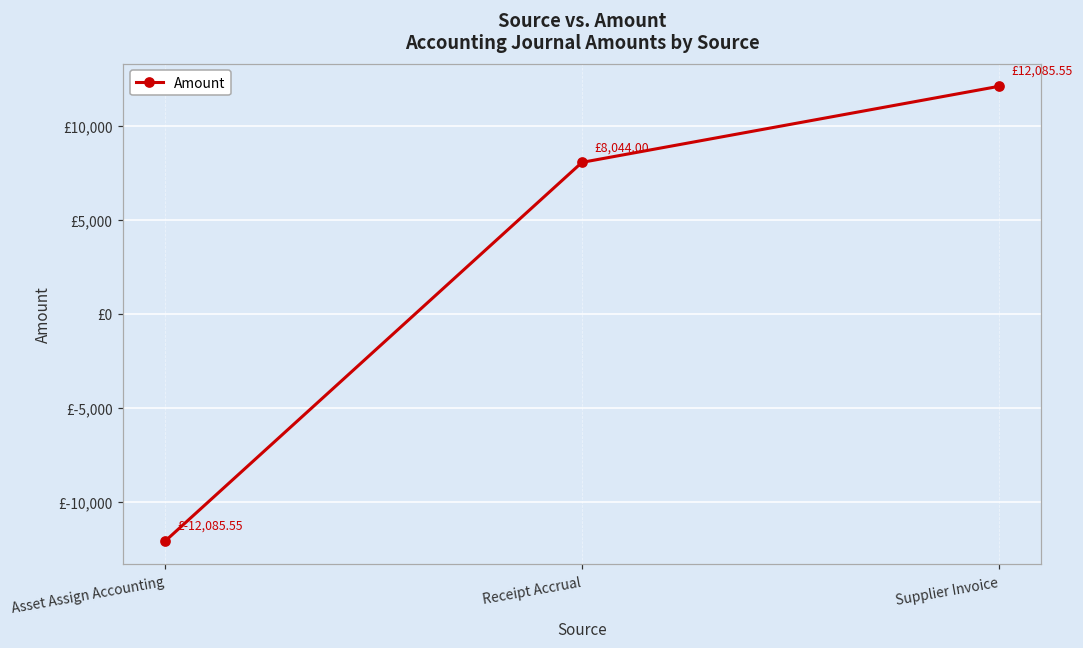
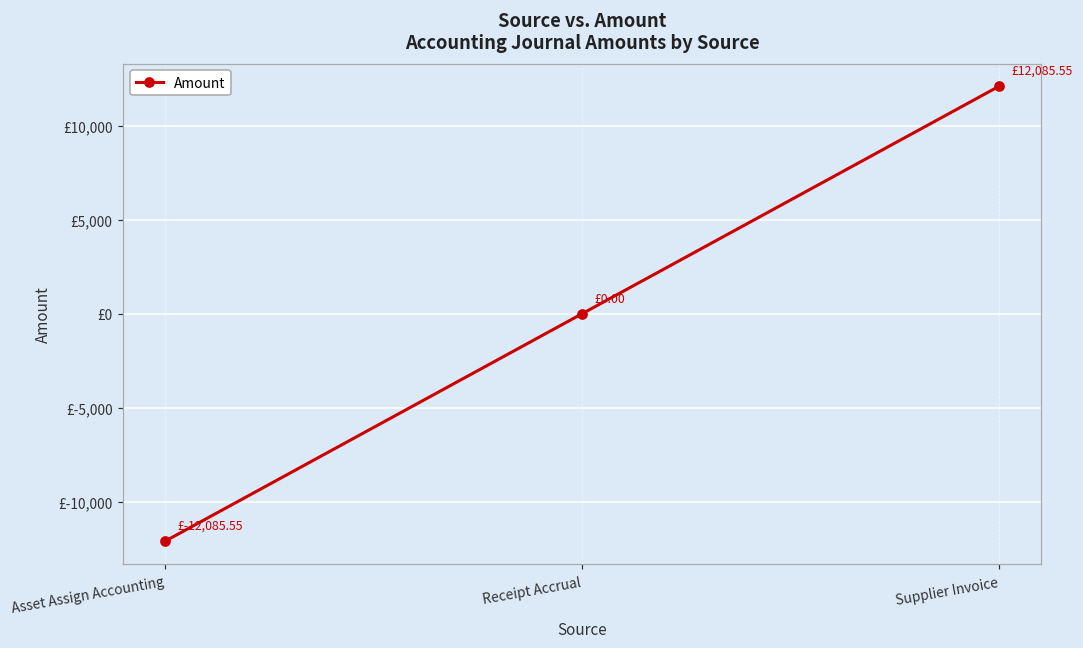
  {
    "Asset Assign Accounting": "£-12,085.55",
-   "Receipt Accrual": "£8,044.00",
+   "Receipt Accrual": "£0.00",
    "Supplier Invoice": "£12,085.55"
  }
